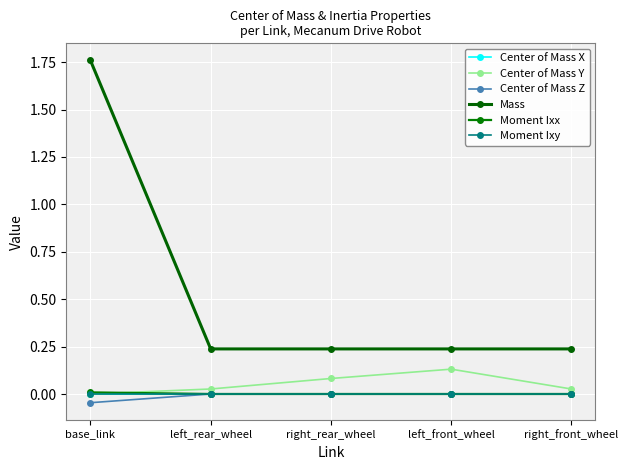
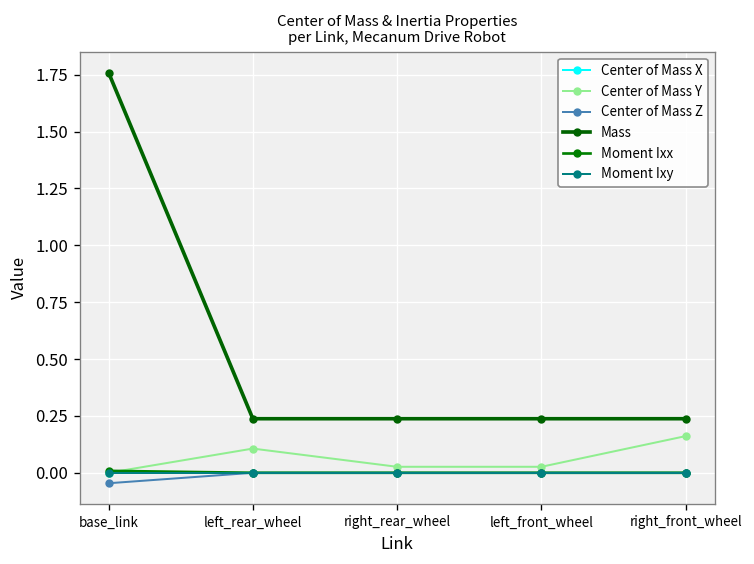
  {
    "Center of Mass Y": {
-     "left_rear_wheel": 0.03,
-     "right_rear_wheel": 0.08,
-     "left_front_wheel": 0.13,
-     "right_front_wheel": 0.03
+     "left_rear_wheel": 0.11,
+     "right_rear_wheel": 0.03,
+     "left_front_wheel": 0.03,
+     "right_front_wheel": 0.16
    },
    "Center of Mass Z": {
      "base_link": -0.05
    }
  }
